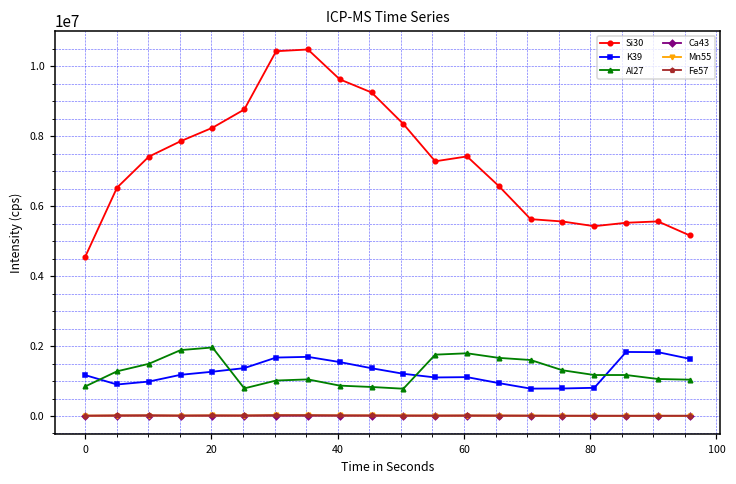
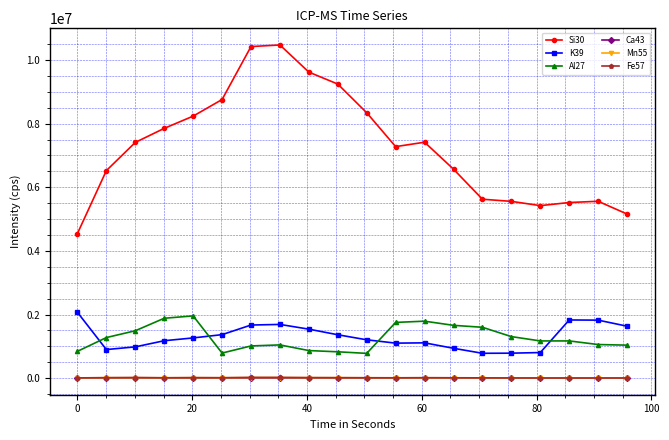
  {
    "Si30": {
      "0": 4500000
    },
    "K39": {
-     "0": 1200000
+     "0": 2100000
    },
    "Al27": {
      "0": 800000
    }
  }
